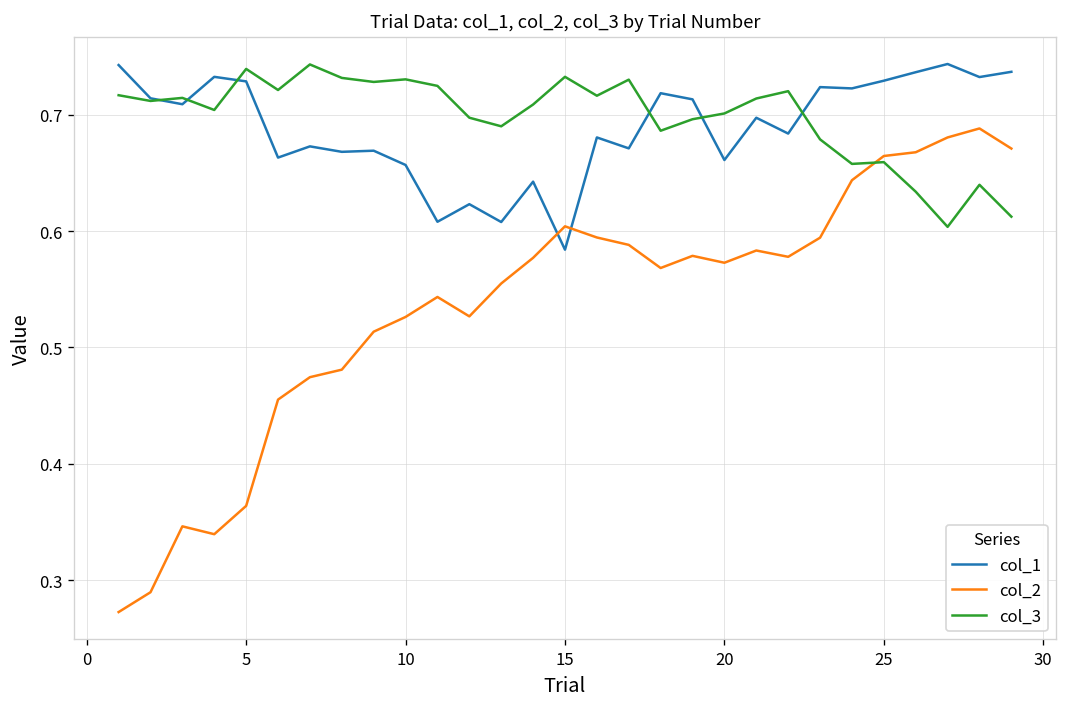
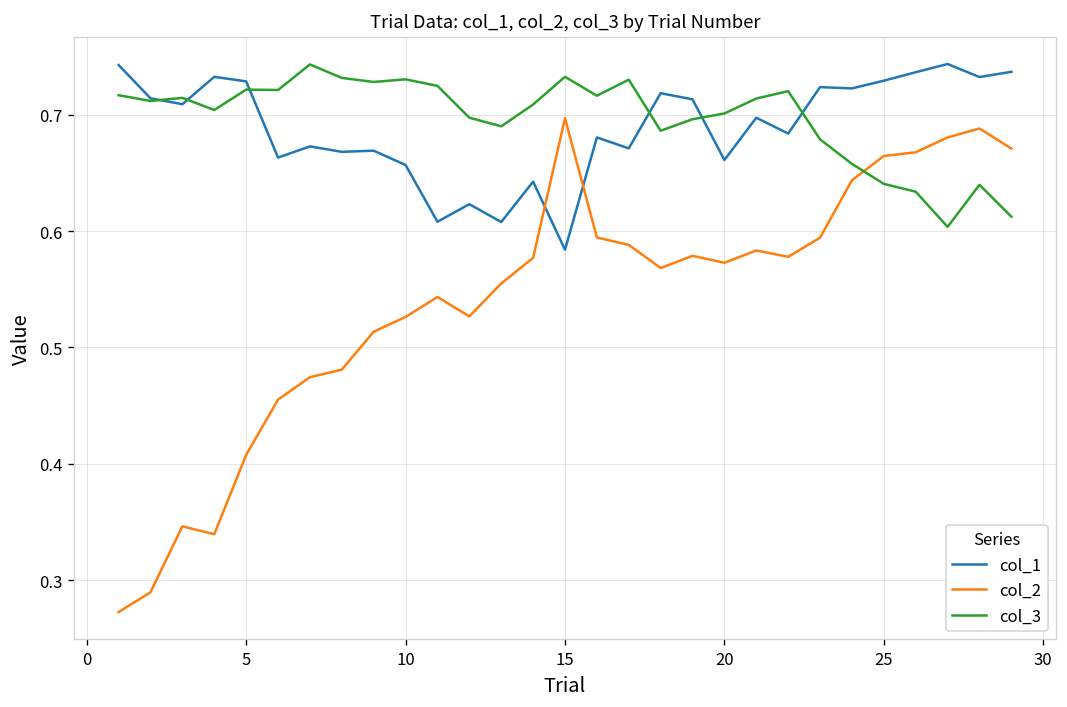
  {
    "col_1": {
      "5": 0.73,
      "10": 0.66,
      "15": 0.58,
      "20": 0.66,
      "25": 0.73
    },
    "col_2": {
-     "5": 0.36,
+     "5": 0.41,
      "10": 0.53,
-     "15": 0.60,
+     "15": 0.70,
      "20": 0.57,
      "25": 0.66
    },
    "col_3": {
-     "5": 0.74,
+     "5": 0.72,
      "10": 0.73,
      "15": 0.73,
      "20": 0.70,
-     "25": 0.66
+     "25": 0.64
    }
  }
